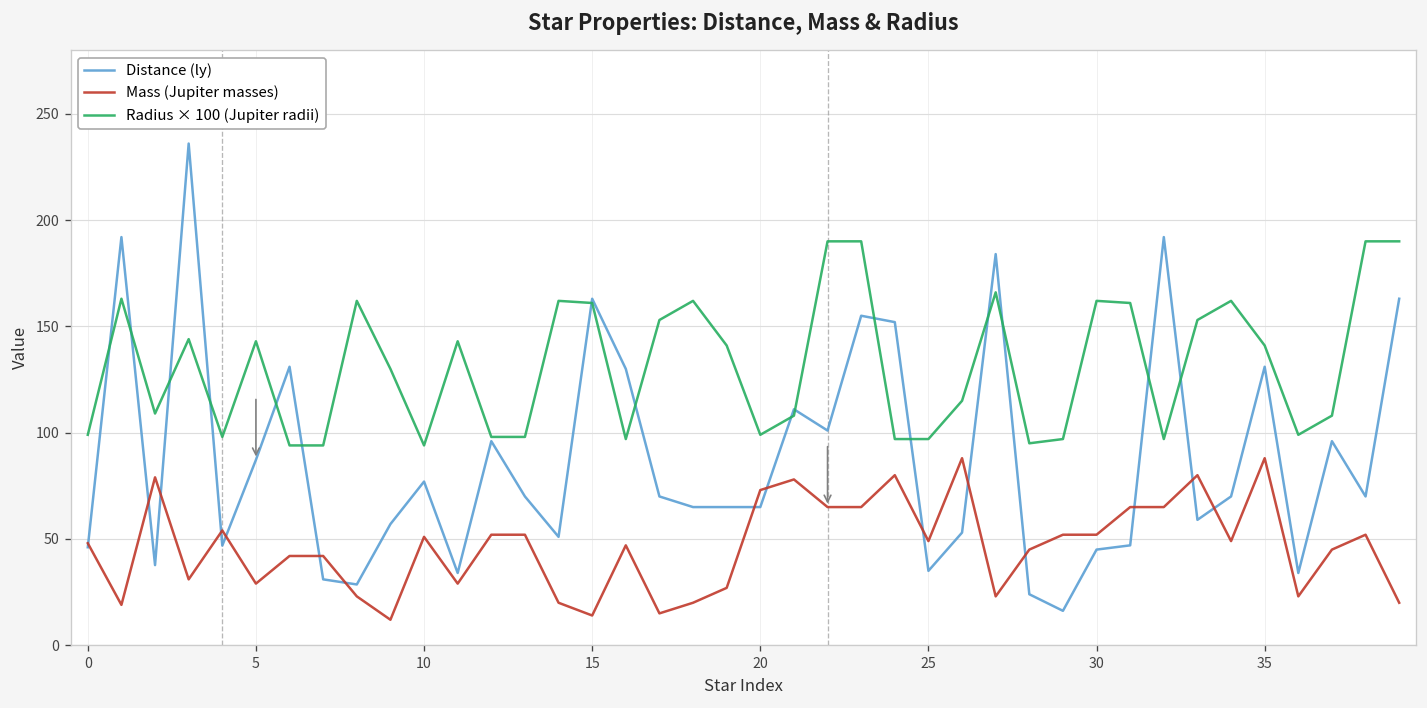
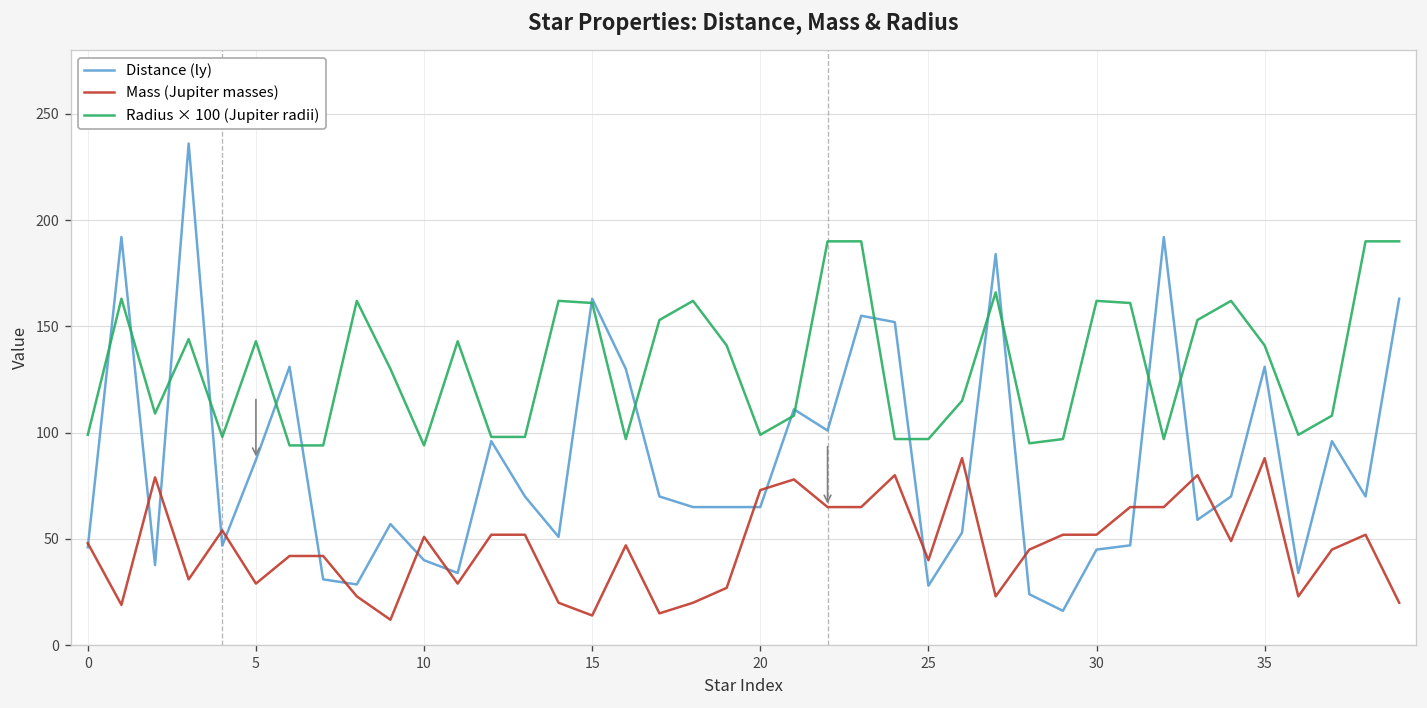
  {
    "Distance (ly)": {
      "0": 46,
      "5": 87,
-     "10": 77,
+     "10": 40,
      "15": 163,
      "20": 65,
-     "25": 35,
+     "25": 28,
      "30": 45,
      "35": 131
    },
    "Mass (Jupiter masses)": {
      "0": 48,
      "5": 29,
      "10": 51,
      "15": 14,
      "20": 73,
-     "25": 49,
+     "25": 40,
      "30": 52,
      "35": 88
    },
    "Radius × 100 (Jupiter radii)": {
      "0": 99,
      "5": 143,
      "10": 94,
      "15": 161,
      "20": 99,
      "25": 97,
      "30": 162,
      "35": 141
    }
  }
